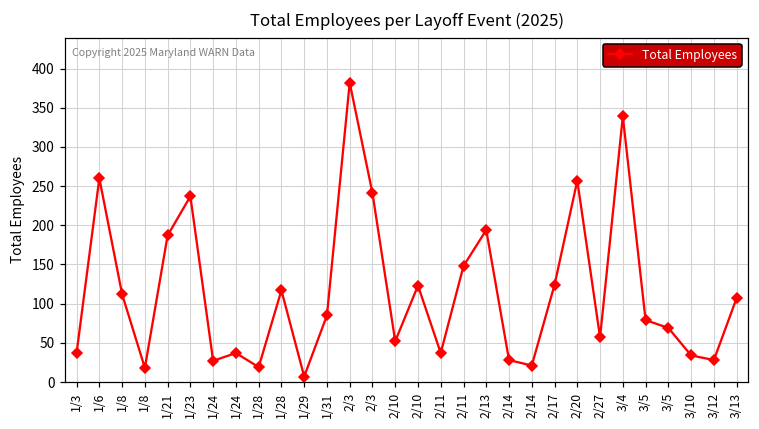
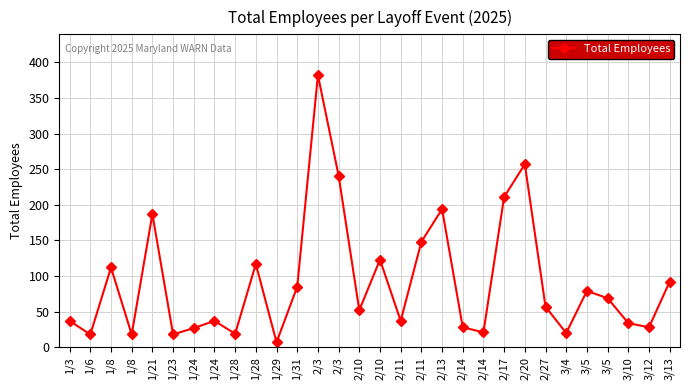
  {
    "1/3": 40,
-   "1/6": 260,
+   "1/6": 20,
    "1/21": 190,
-   "1/23": 240,
+   "1/23": 20,
    "1/29": 10,
    "1/31": 90,
    "2/13": 190,
-   "2/17": 120,
+   "2/17": 210,
    "2/20": 260,
    "2/27": 60,
-   "3/4": 340,
+   "3/4": 20,
    "3/10": 30,
    "3/12": 30,
-   "3/13": 110
+   "3/13": 90
  }
